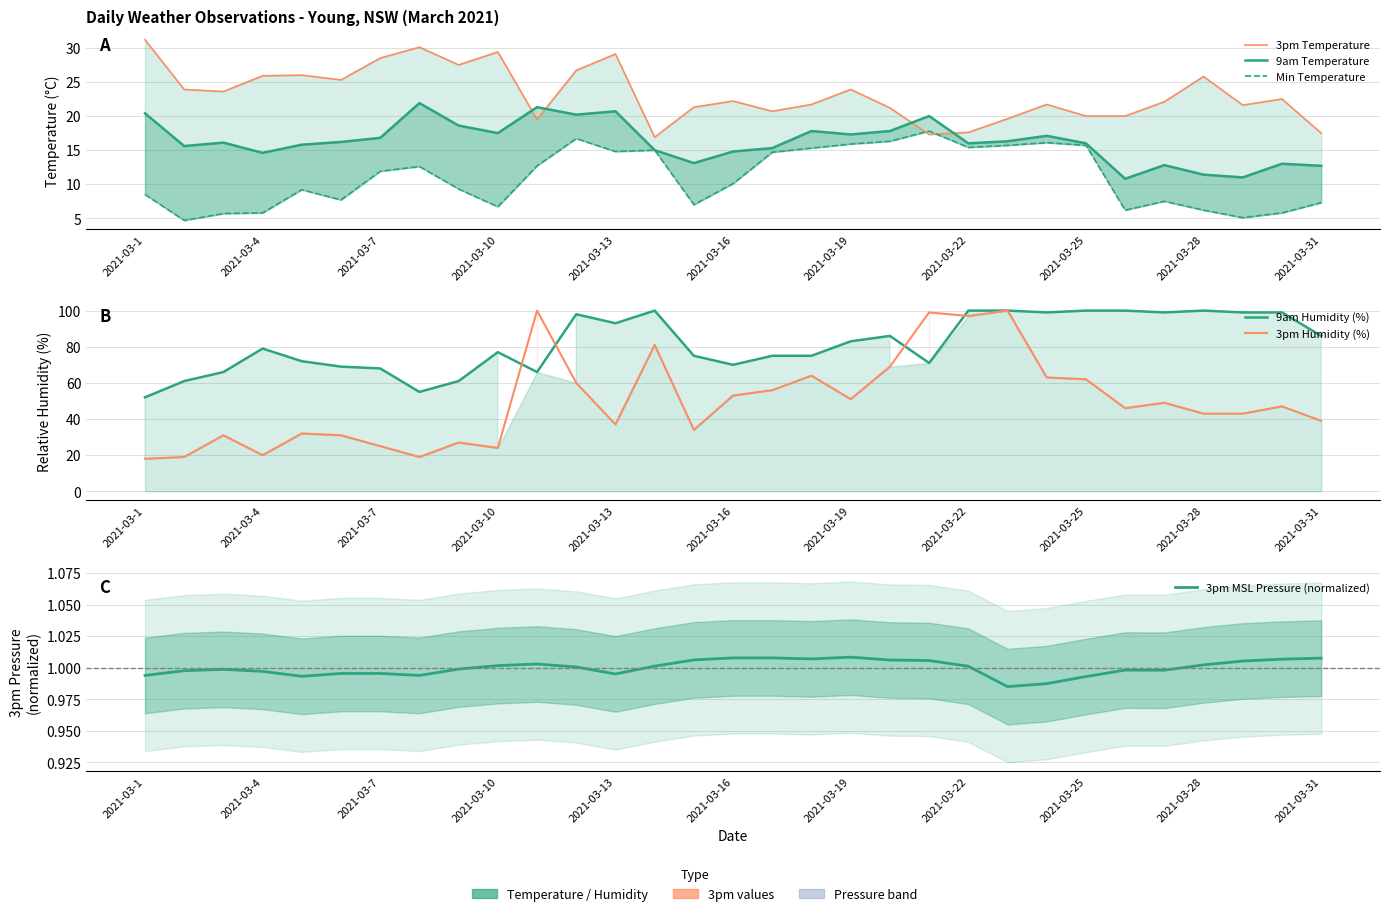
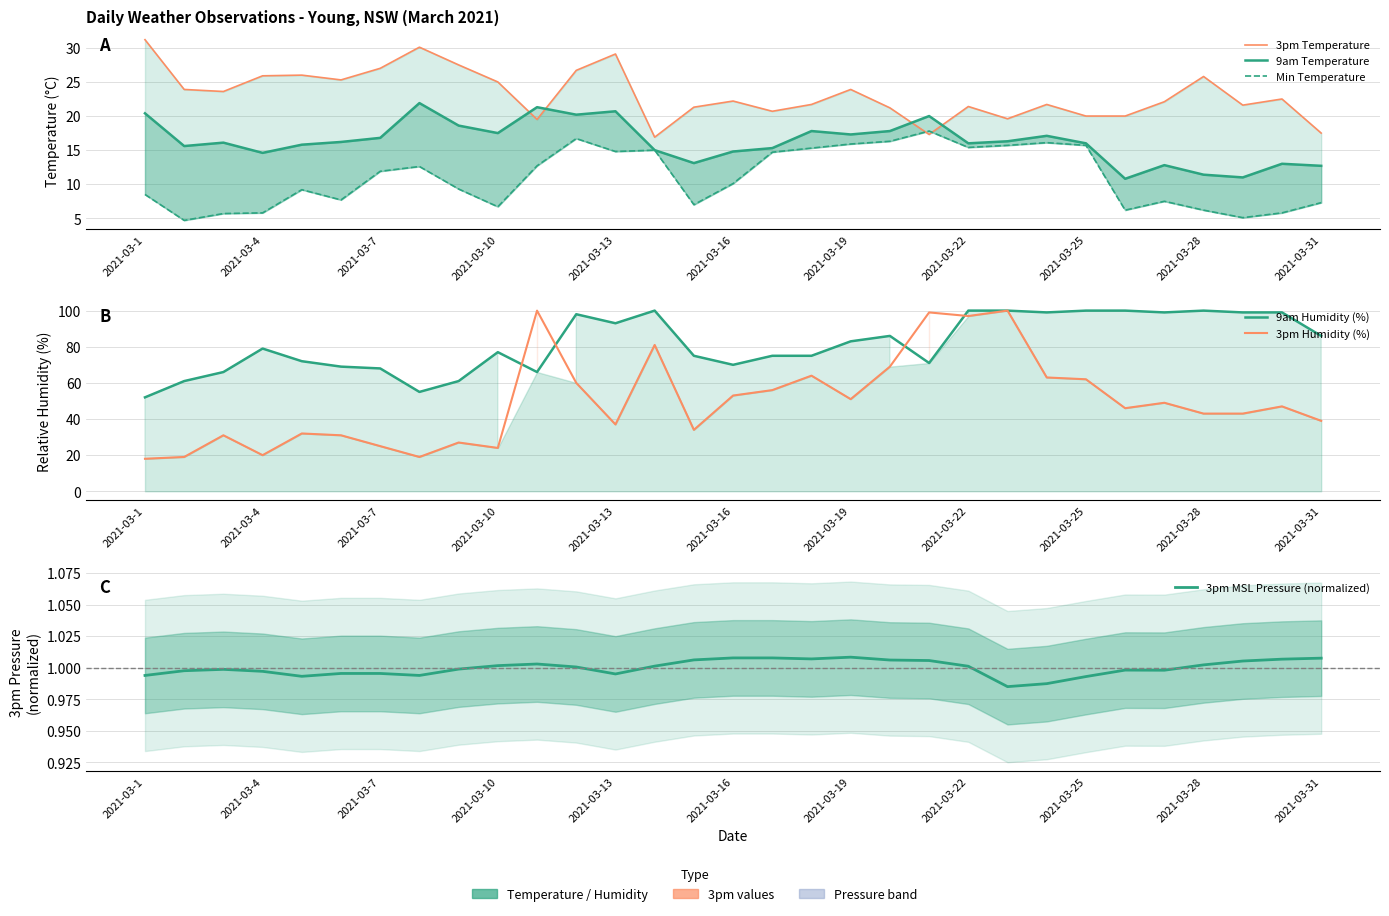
  {
    "Daily Weather Observations - Young, NSW (March 2021)": {
      "3pm Temperature": {
-       "2021-03-7": 29,
-       "2021-03-10": 29,
-       "2021-03-22": 18
+       "2021-03-7": 27,
+       "2021-03-10": 25,
+       "2021-03-22": 21
      }
    }
  }
